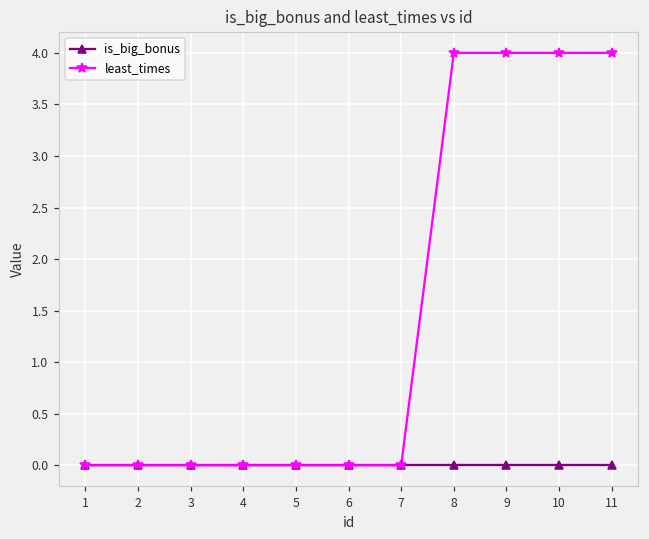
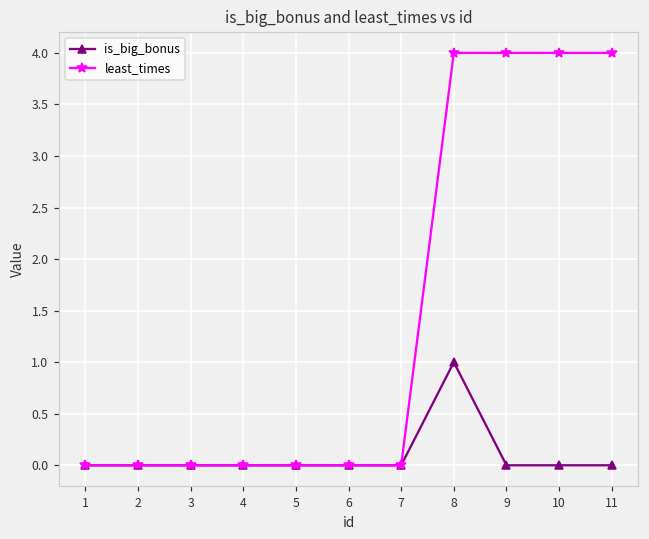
  {
    "is_big_bonus": {
-     "8": 0,
+     "8": 1,
      "9": 0,
      "10": 0,
      "11": 0
    },
    "least_times": {
      "8": 4,
      "9": 4,
      "10": 4,
      "11": 4
    }
  }
